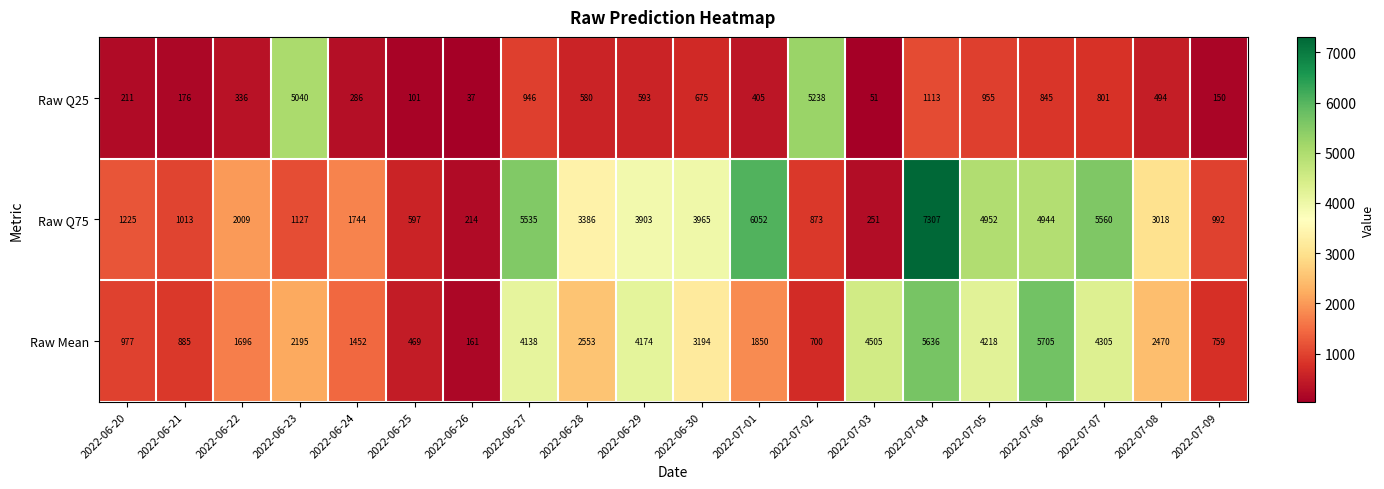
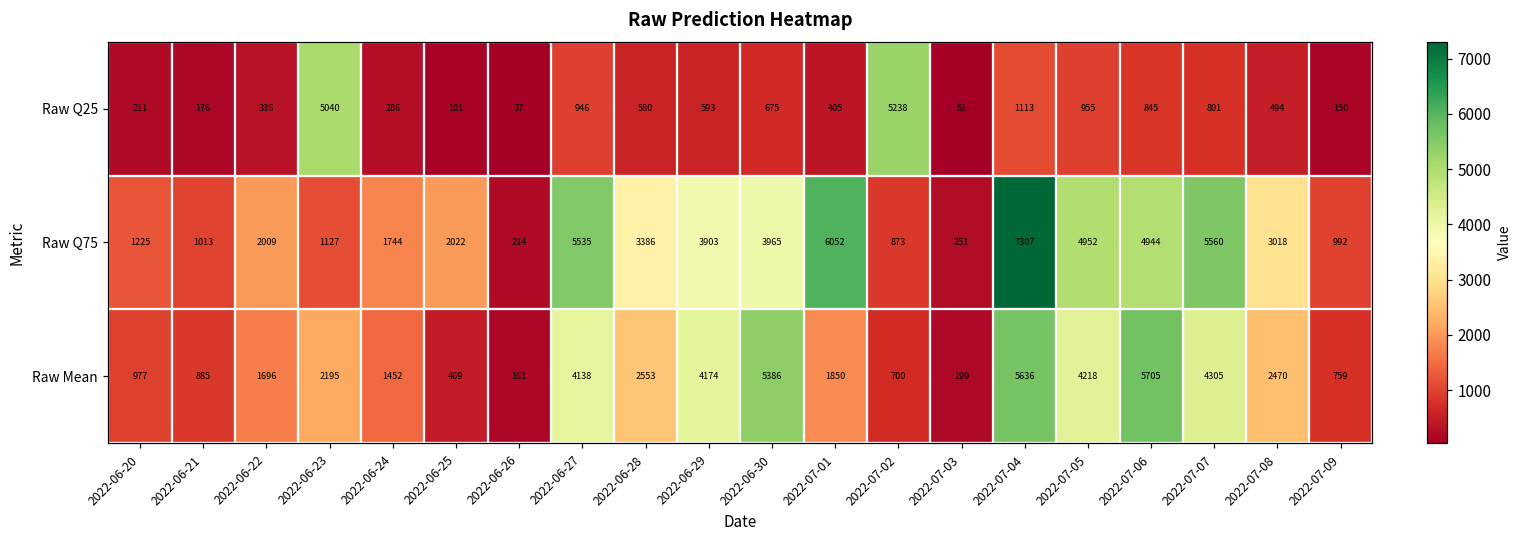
  {
    "Raw Q25": {
      "2022-06-20": 211,
      "2022-06-21": 176,
      "2022-06-22": 336,
      "2022-06-23": 5040,
      "2022-06-24": 286,
      "2022-06-25": 101,
      "2022-06-26": 37,
      "2022-06-27": 946,
      "2022-06-28": 580,
      "2022-06-29": 593,
      "2022-06-30": 675,
      "2022-07-01": 405,
      "2022-07-02": 5238,
      "2022-07-03": 51,
      "2022-07-04": 1113,
      "2022-07-05": 955,
      "2022-07-06": 845,
      "2022-07-07": 801,
      "2022-07-08": 494,
      "2022-07-09": 150
    },
    "Raw Q75": {
      "2022-06-20": 1225,
      "2022-06-21": 1013,
      "2022-06-22": 2009,
      "2022-06-23": 1127,
      "2022-06-24": 1744,
-     "2022-06-25": 597,
+     "2022-06-25": 2022,
      "2022-06-26": 214,
      "2022-06-27": 5535,
      "2022-06-28": 3386,
      "2022-06-29": 3903,
      "2022-06-30": 3965,
      "2022-07-01": 6052,
      "2022-07-02": 873,
      "2022-07-03": 251,
      "2022-07-04": 7307,
      "2022-07-05": 4952,
      "2022-07-06": 4944,
      "2022-07-07": 5560,
      "2022-07-08": 3018,
      "2022-07-09": 992
    },
    "Raw Mean": {
      "2022-06-20": 977,
      "2022-06-21": 885,
      "2022-06-22": 1696,
      "2022-06-23": 2195,
      "2022-06-24": 1452,
      "2022-06-25": 469,
      "2022-06-26": 161,
      "2022-06-27": 4138,
      "2022-06-28": 2553,
      "2022-06-29": 4174,
-     "2022-06-30": 3194,
+     "2022-06-30": 5386,
      "2022-07-01": 1850,
      "2022-07-02": 700,
-     "2022-07-03": 4505,
+     "2022-07-03": 199,
      "2022-07-04": 5636,
      "2022-07-05": 4218,
      "2022-07-06": 5705,
      "2022-07-07": 4305,
      "2022-07-08": 2470,
      "2022-07-09": 759
    }
  }
